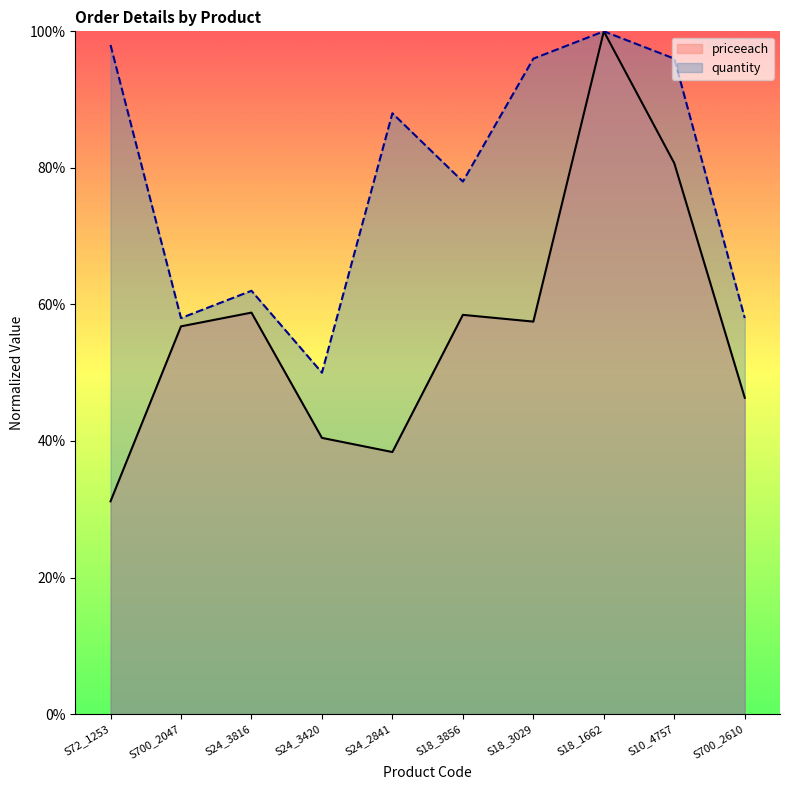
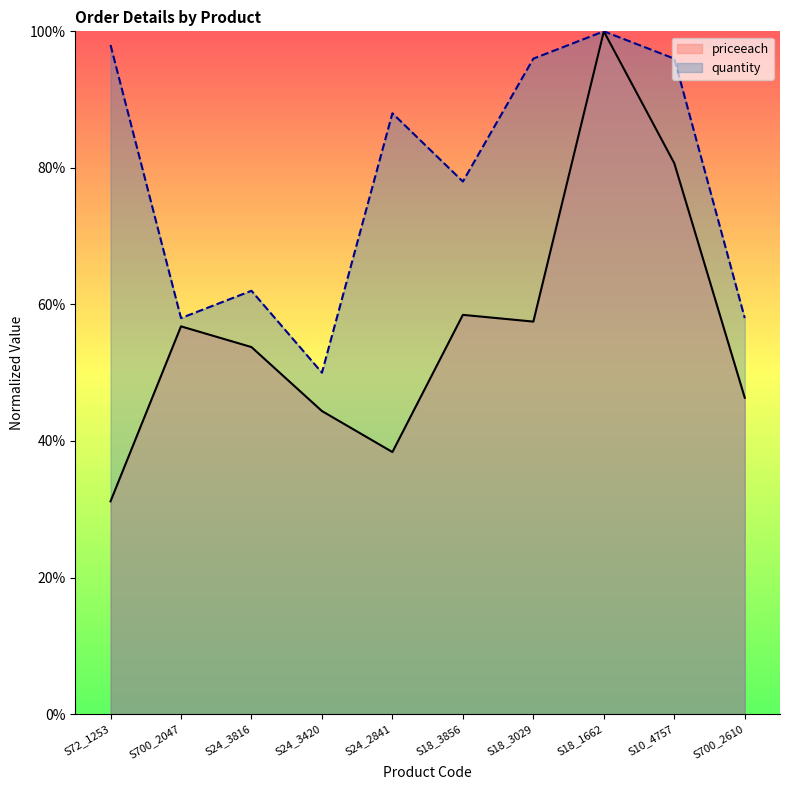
  {
    "priceeach": {
      "S72_1253": "31%",
      "S700_2047": "57%",
-     "S24_3816": "59%",
-     "S24_3420": "40%",
+     "S24_3816": "54%",
+     "S24_3420": "44%",
      "S24_2841": "38%",
      "S18_3856": "58%",
      "S18_3029": "57%",
      "S10_4757": "81%",
      "S700_2610": "46%"
    },
    "quantity": {
      "S72_1253": "98%",
      "S700_2047": "58%",
      "S24_3816": "62%",
      "S24_3420": "50%",
      "S24_2841": "88%",
      "S18_3856": "78%",
      "S18_3029": "96%",
      "S700_2610": "58%"
    }
  }
